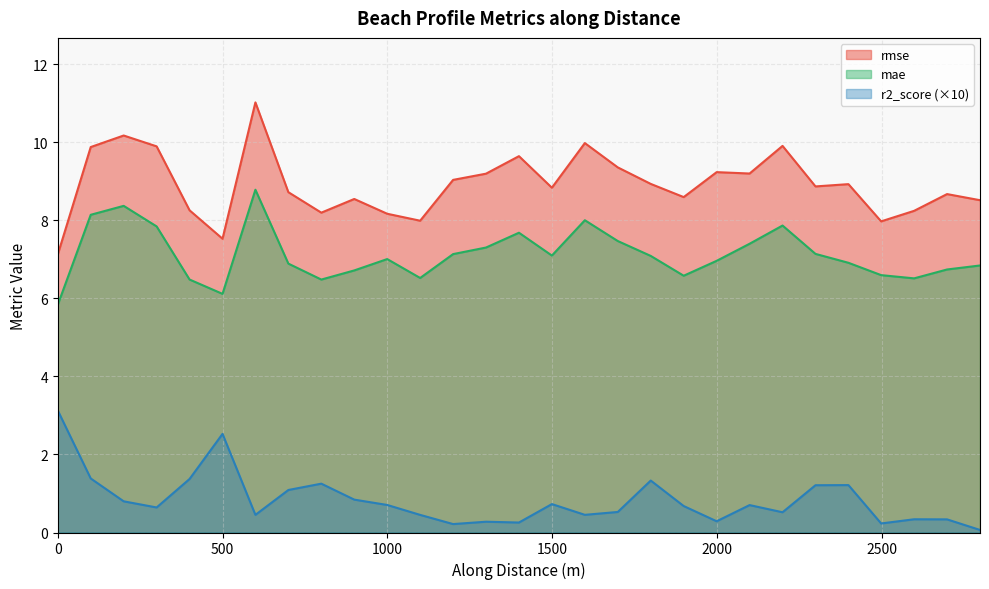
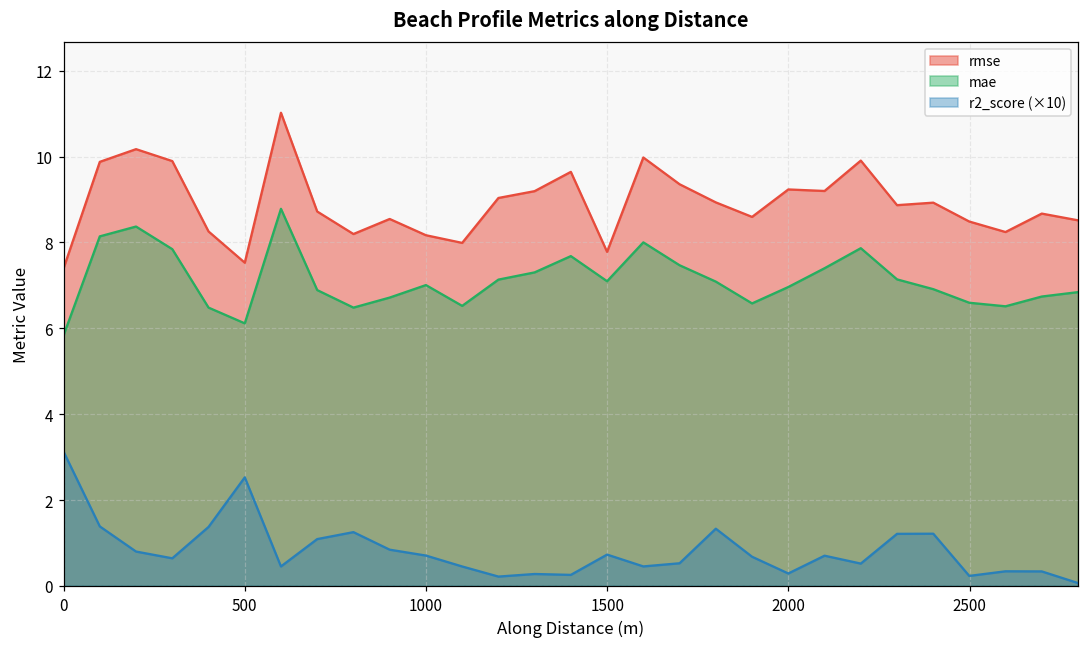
  {
    "rmse": {
-     "0": 7.1,
+     "0": 7.4,
      "500": 7.5,
      "1000": 8.2,
-     "1500": 8.8,
+     "1500": 7.8,
      "2000": 9.2,
-     "2500": 8.0
+     "2500": 8.5
    },
    "mae": {
      "0": 5.8,
      "500": 6.1,
      "1000": 7.0,
      "1500": 7.1,
      "2000": 7.0,
      "2500": 6.6
    },
    "r2_score (×10)": {
      "0": 3.1,
      "500": 2.5,
      "1000": 0.7,
      "1500": 0.7,
      "2000": 0.3,
      "2500": 0.2
    }
  }
